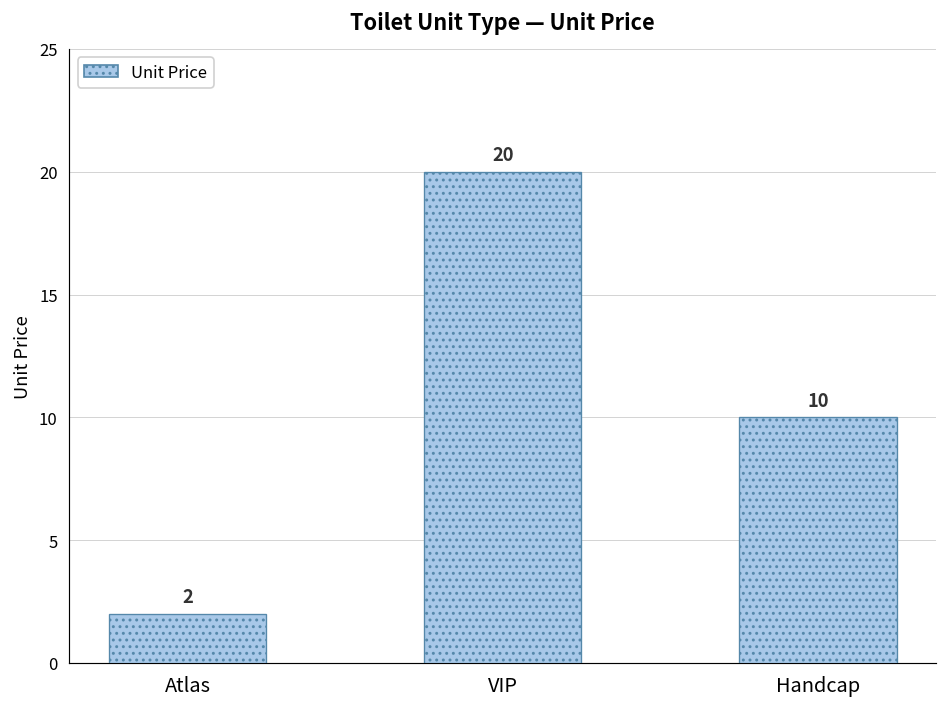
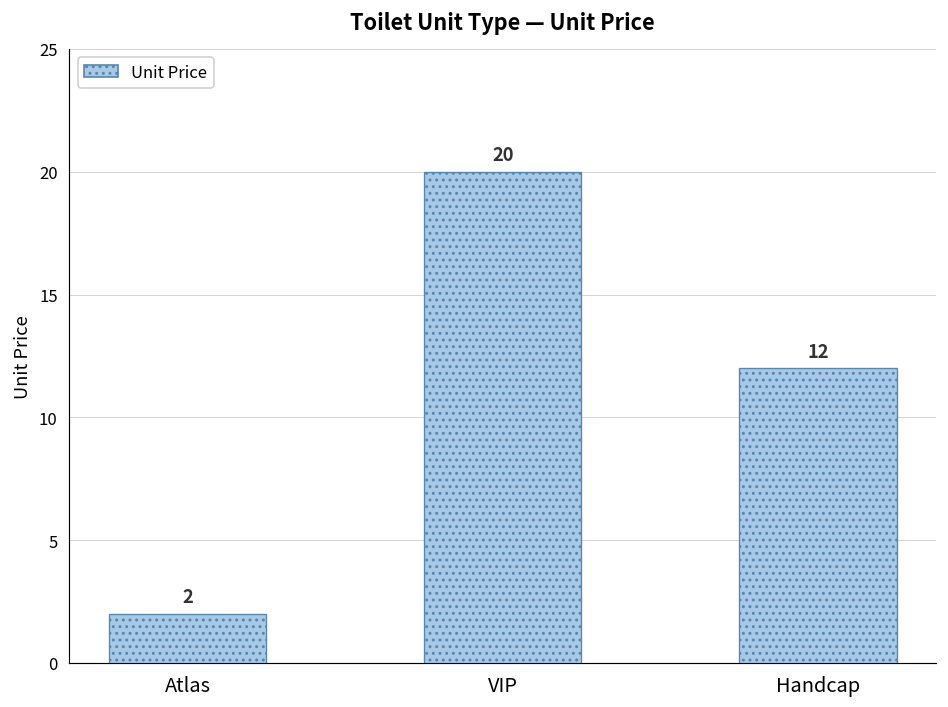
  {
    "Atlas": 2,
    "VIP": 20,
-   "Handcap": 10
+   "Handcap": 12
  }
